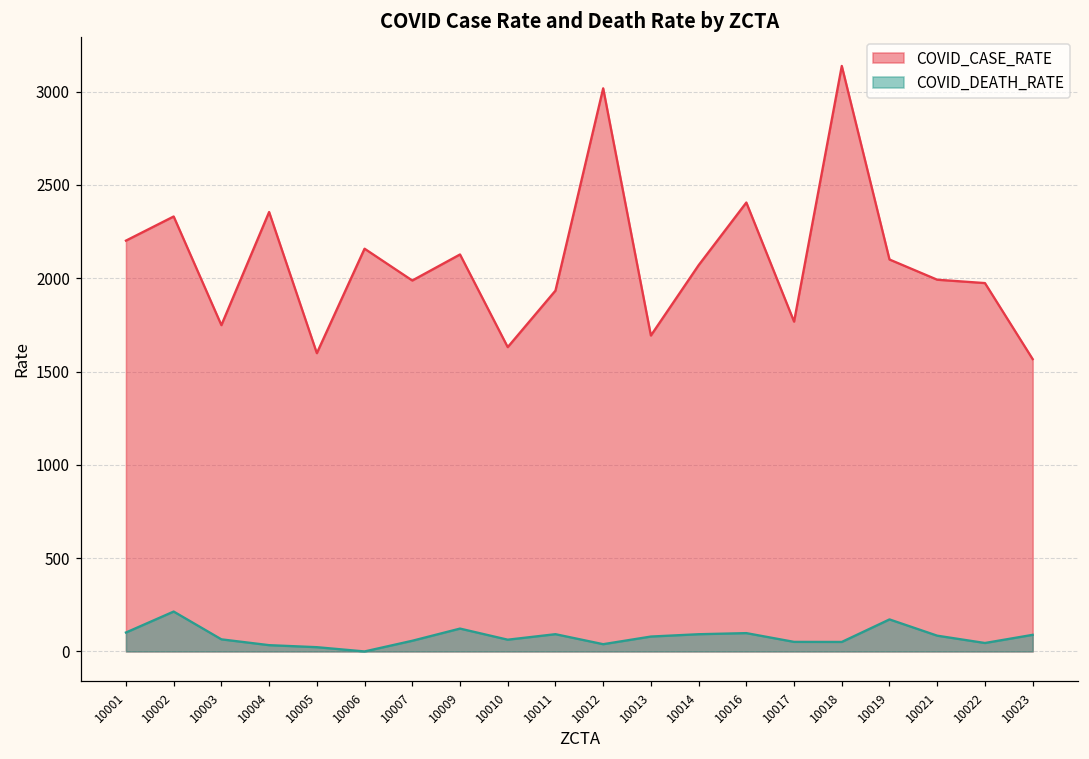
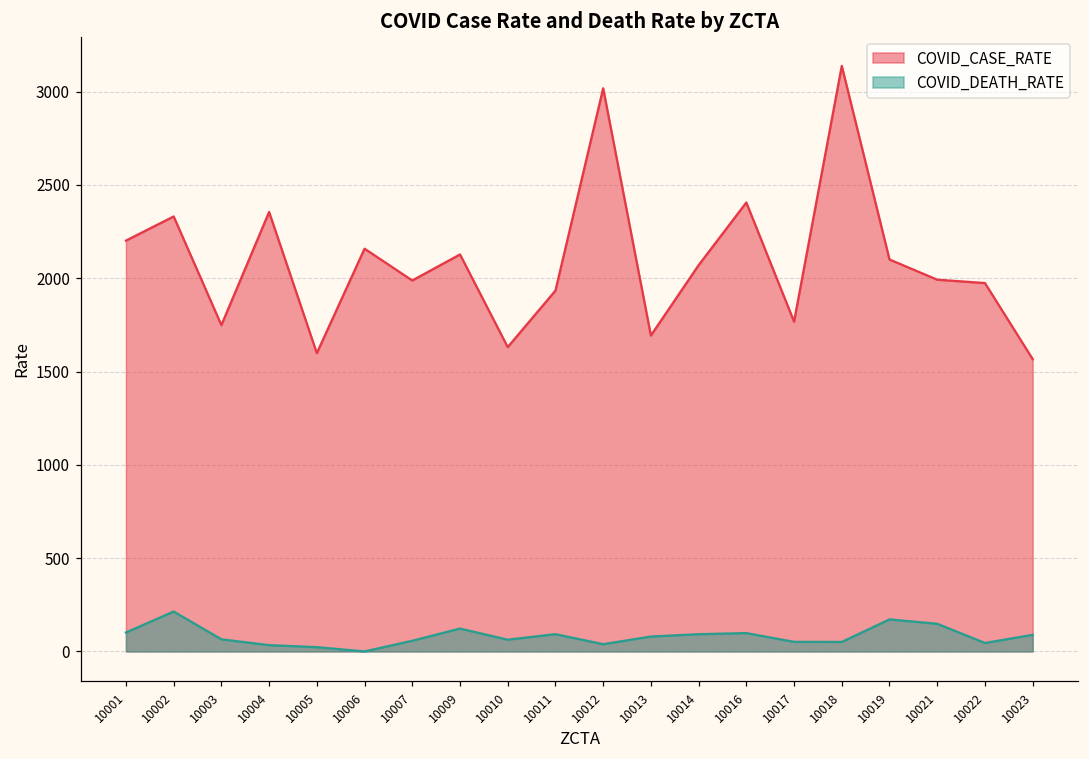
  {
    "COVID_CASE_RATE": {
      "10001": 2200,
      "10002": 2330,
      "10003": 1750,
      "10004": 2360,
      "10005": 1600,
      "10006": 2160,
      "10007": 1990,
      "10009": 2130,
      "10010": 1630,
      "10011": 1930,
      "10012": 3020,
      "10013": 1690,
      "10014": 2070,
      "10016": 2410,
      "10017": 1770,
      "10018": 3140,
      "10019": 2100,
      "10021": 1990,
      "10022": 1970,
      "10023": 1570
    },
    "COVID_DEATH_RATE": {
      "10001": 100,
      "10002": 210,
      "10003": 60,
      "10004": 30,
      "10005": 20,
      "10006": 0,
      "10007": 60,
      "10009": 120,
      "10010": 60,
      "10011": 90,
      "10012": 40,
      "10013": 80,
      "10014": 90,
      "10016": 100,
      "10017": 50,
      "10018": 50,
      "10019": 170,
-     "10021": 80,
+     "10021": 150,
      "10022": 50,
      "10023": 90
    }
  }
